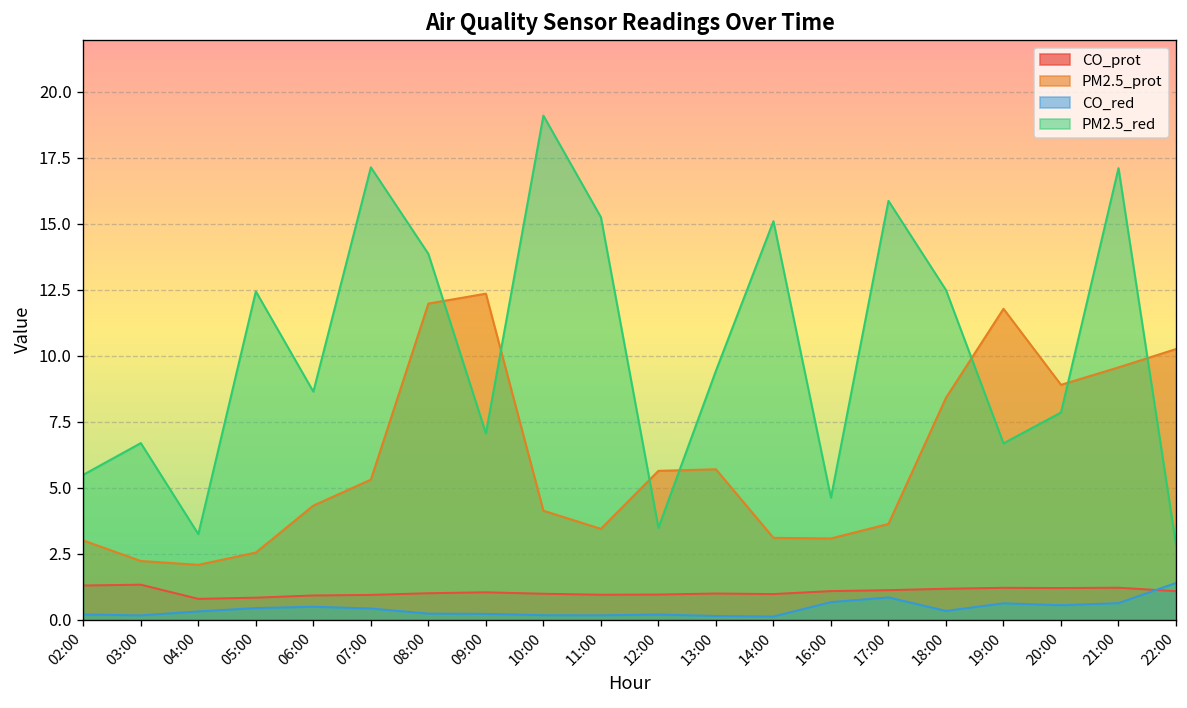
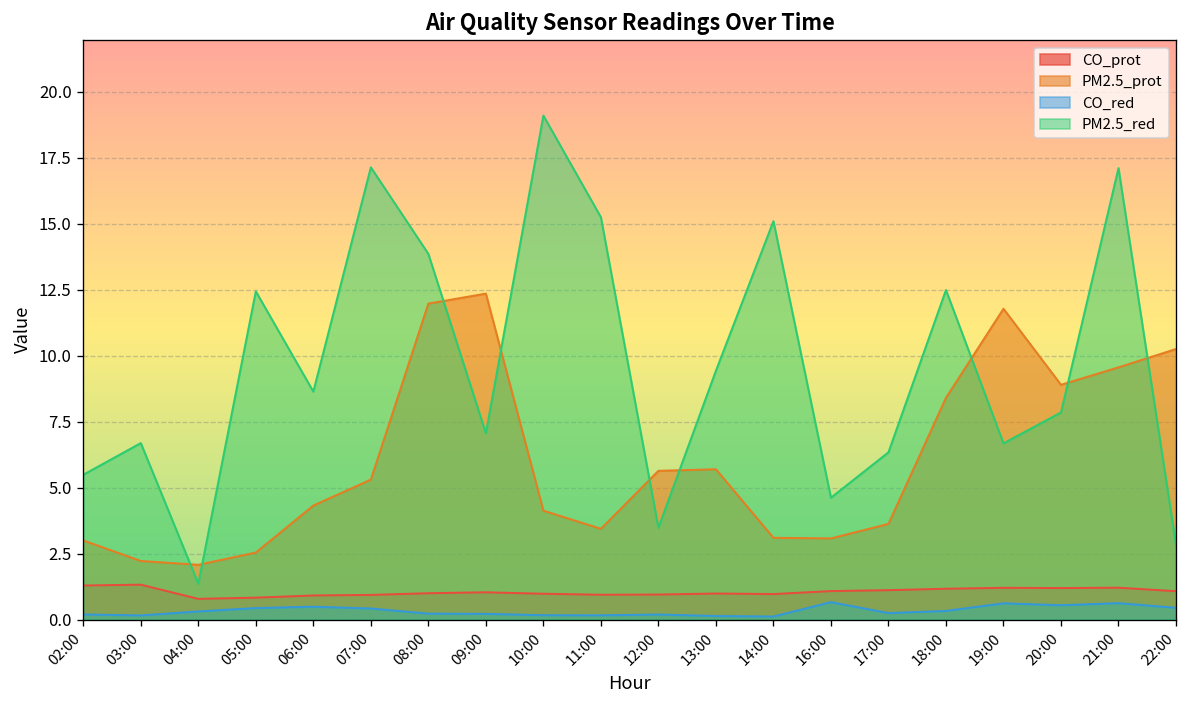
  {
    "CO_red": {
      "02:00": 0.2,
      "03:00": 0.2,
      "04:00": 0.3,
      "05:00": 0.4,
      "06:00": 0.5,
      "07:00": 0.4,
      "08:00": 0.2,
      "09:00": 0.2,
      "10:00": 0.2,
      "11:00": 0.2,
      "12:00": 0.2,
      "13:00": 0.1,
      "14:00": 0.1,
      "16:00": 0.7,
-     "17:00": 0.8,
+     "17:00": 0.2,
      "18:00": 0.3,
      "19:00": 0.6,
      "20:00": 0.5,
      "21:00": 0.6,
-     "22:00": 1.4
+     "22:00": 0.4
    },
    "PM2.5_red": {
      "02:00": 5.5,
      "03:00": 6.7,
-     "04:00": 3.2,
+     "04:00": 1.4,
      "05:00": 12.4,
      "06:00": 8.6,
      "07:00": 17.1,
      "08:00": 13.9,
      "09:00": 7.1,
      "10:00": 19.1,
      "11:00": 15.3,
      "12:00": 3.5,
      "13:00": 9.4,
      "14:00": 15.1,
      "16:00": 4.6,
-     "17:00": 15.9,
+     "17:00": 6.3,
      "18:00": 12.5,
      "19:00": 6.7,
      "20:00": 7.9,
      "21:00": 17.1,
      "22:00": 2.8
    }
  }
